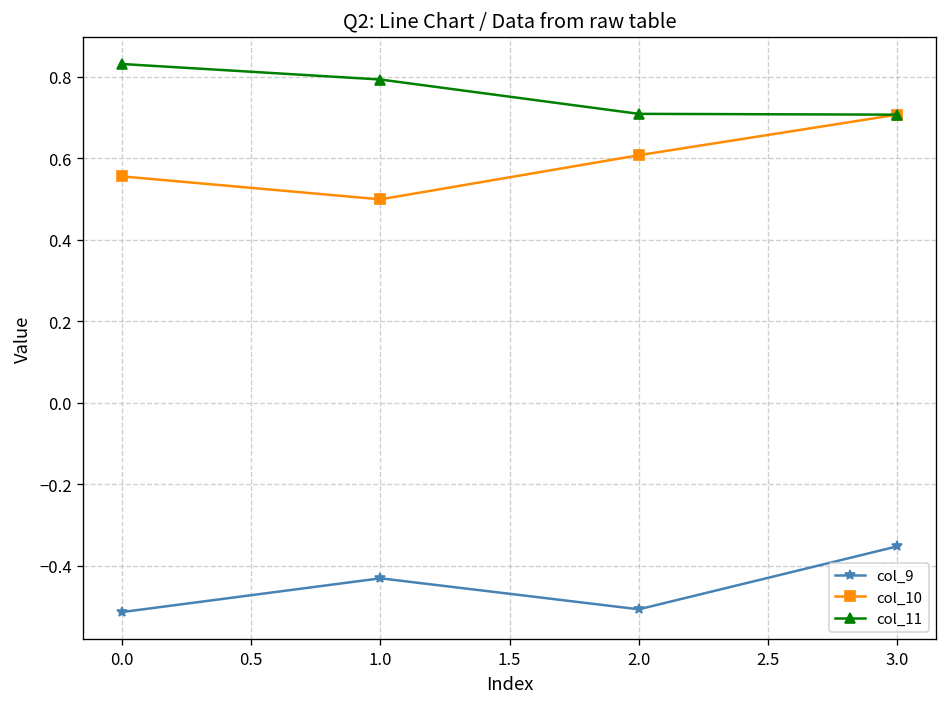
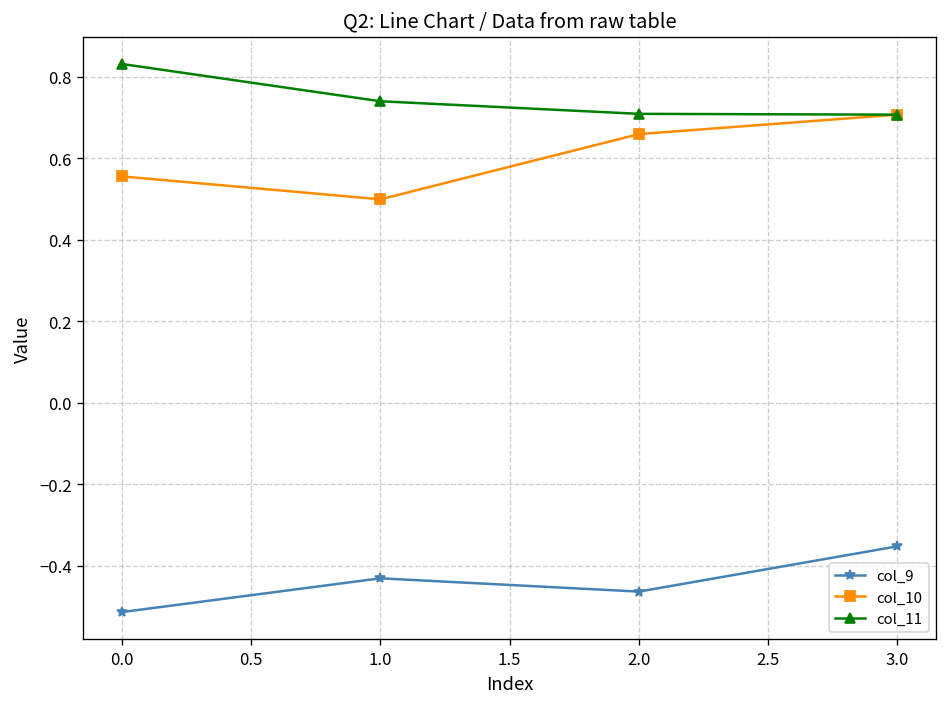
  {
    "col_9": {
      "0.0": -0.51,
      "1.0": -0.43,
-     "2.0": -0.51,
+     "2.0": -0.46,
      "3.0": -0.35
    },
    "col_10": {
      "0.0": 0.56,
      "1.0": 0.50,
-     "2.0": 0.61
+     "2.0": 0.66
    },
    "col_11": {
      "0.0": 0.83,
-     "1.0": 0.79,
+     "1.0": 0.74,
      "2.0": 0.71
    }
  }
